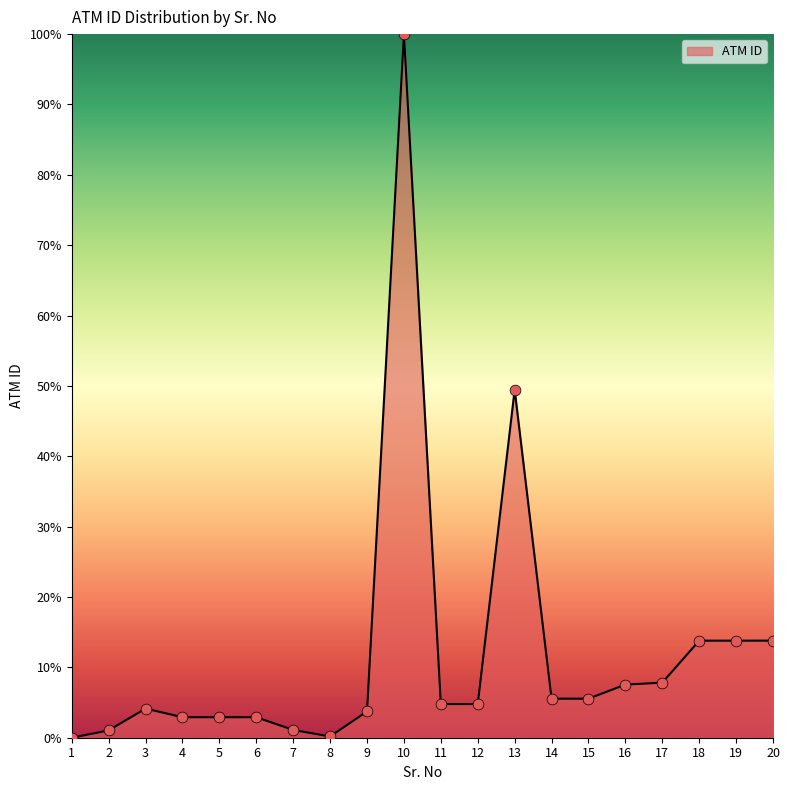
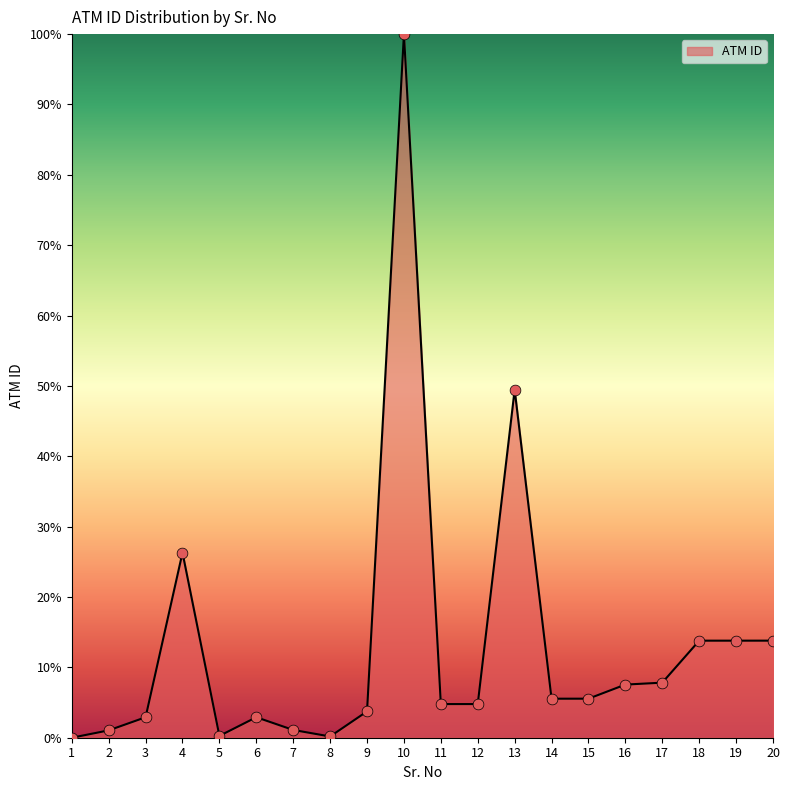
  {
    "1": "0%",
    "2": "1%",
-   "3": "4%",
-   "4": "3%",
-   "5": "3%",
+   "3": "3%",
+   "4": "26%",
+   "5": "0%",
    "6": "3%",
    "7": "1%",
    "8": "0%",
    "9": "4%",
    "10": "100%",
    "11": "5%",
    "12": "5%",
    "13": "49%",
    "14": "6%",
    "15": "6%",
    "16": "8%",
    "17": "8%",
    "18": "14%",
    "19": "14%",
    "20": "14%"
  }
